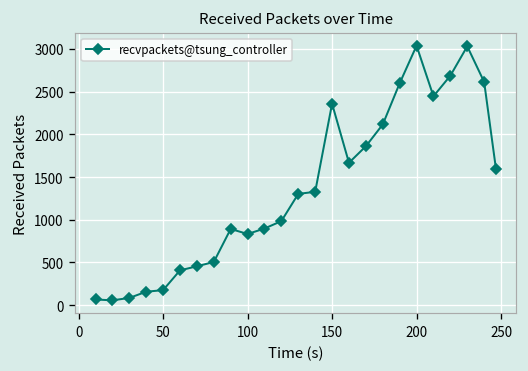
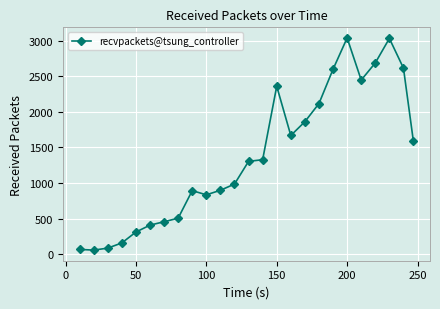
  {
-   "50": 200,
+   "50": 300,
    "100": 800,
    "150": 2400,
    "200": 3000
  }
